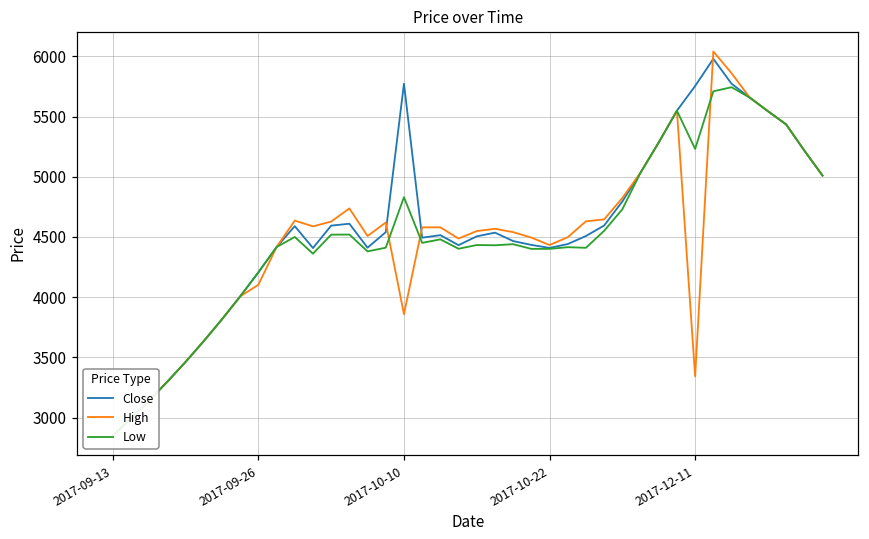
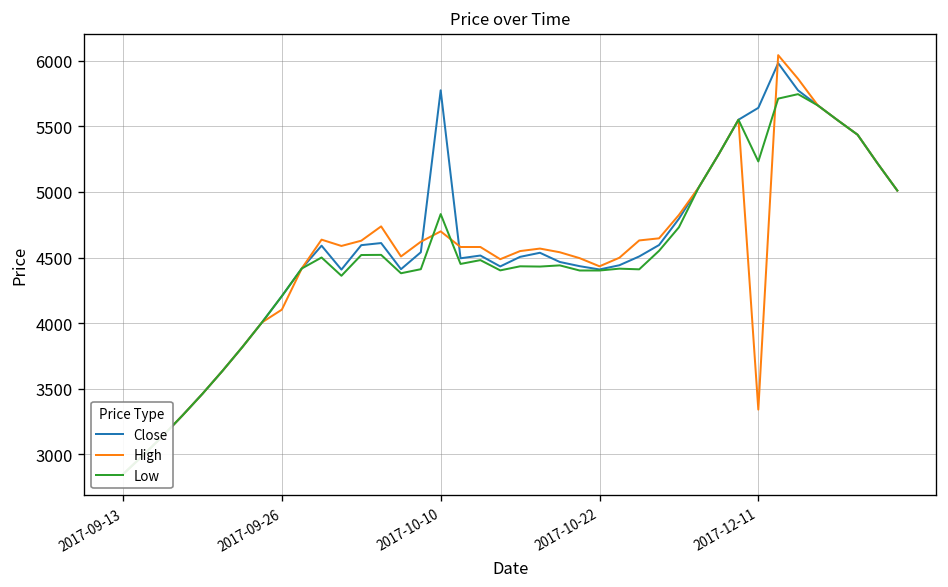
  {
    "Close": {
      "2017-10-10": 5770,
-     "2017-12-11": 5750
+     "2017-12-11": 5640
    },
    "High": {
      "2017-09-26": 4100,
-     "2017-10-10": 3860,
+     "2017-10-10": 4700,
      "2017-10-22": 4430,
      "2017-12-11": 3340
    },
    "Low": {
      "2017-10-10": 4830,
      "2017-12-11": 5230
    }
  }
